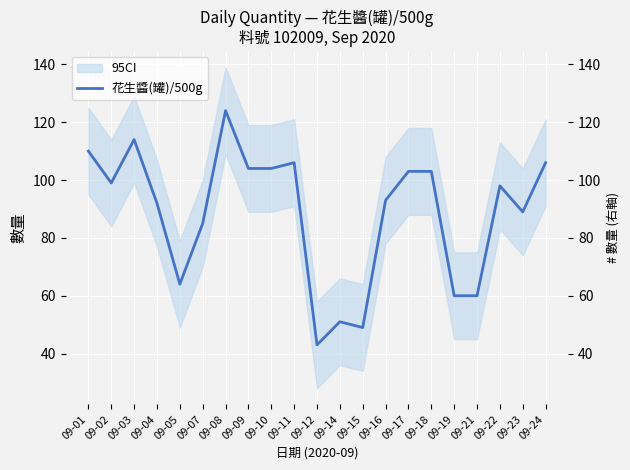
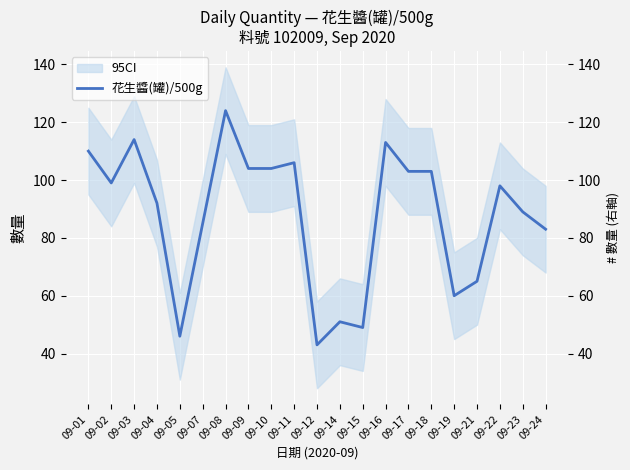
  {
    "花生醬(罐)/500g": {
      "09-01": 110,
      "09-02": 99,
      "09-03": 114,
      "09-04": 92,
-     "09-05": 64,
+     "09-05": 46,
      "09-07": 85,
      "09-08": 124,
      "09-09": 104,
      "09-10": 104,
      "09-11": 106,
      "09-12": 43,
      "09-14": 51,
      "09-15": 49,
-     "09-16": 93,
+     "09-16": 113,
      "09-17": 103,
      "09-18": 103,
      "09-19": 60,
-     "09-21": 60,
+     "09-21": 65,
      "09-22": 98,
      "09-23": 89,
-     "09-24": 106
+     "09-24": 83
    }
  }
